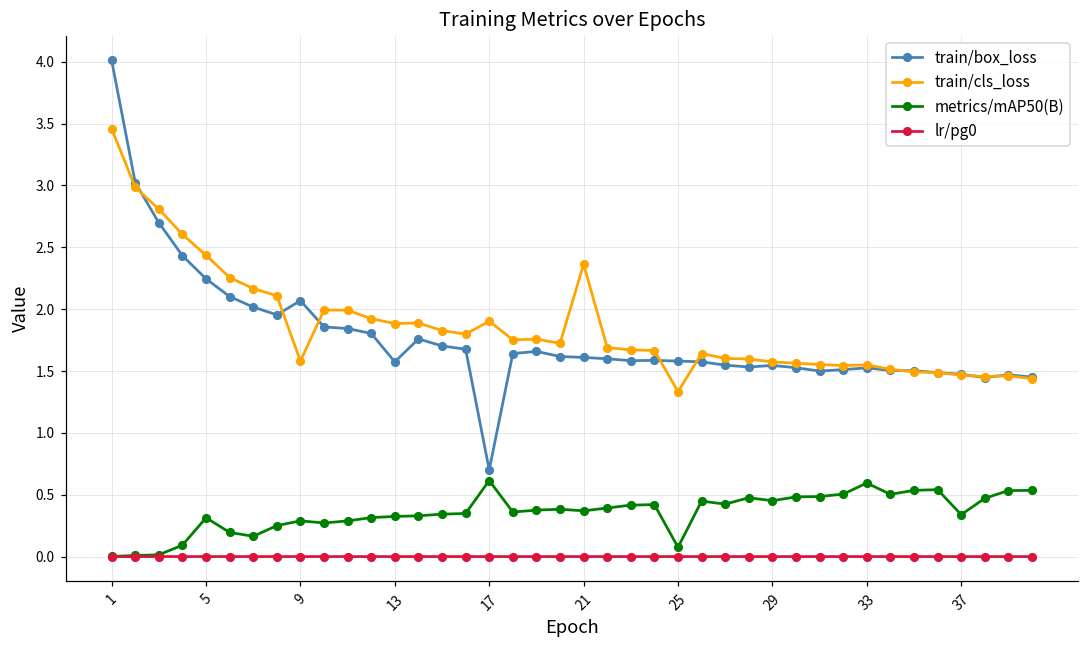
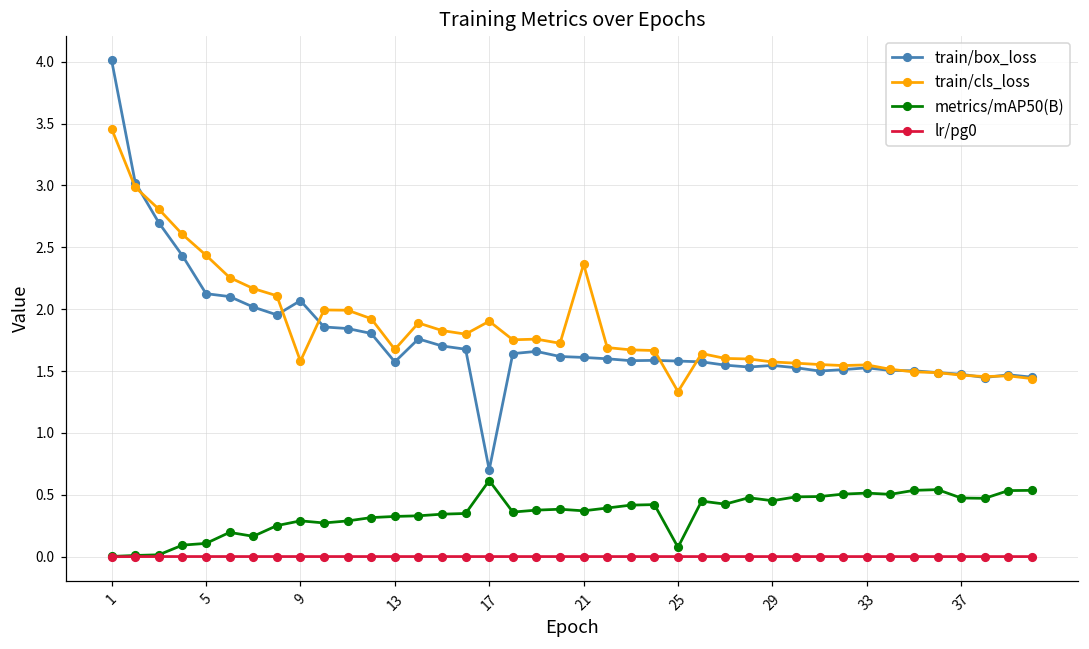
  {
    "train/box_loss": {
      "1": 4.01,
-     "5": 2.25,
+     "5": 2.13,
      "9": 2.07,
      "13": 1.57,
      "17": 0.70,
      "21": 1.61,
      "25": 1.58,
      "29": 1.55,
      "33": 1.53
    },
    "train/cls_loss": {
      "1": 3.46,
      "5": 2.44,
      "9": 1.58,
-     "13": 1.88,
+     "13": 1.68,
      "17": 1.90,
      "21": 2.36,
      "25": 1.33,
      "29": 1.57,
      "33": 1.55
    },
    "metrics/mAP50(B)": {
-     "5": 0.31,
+     "5": 0.11,
      "9": 0.29,
      "13": 0.33,
      "17": 0.62,
      "21": 0.37,
      "25": 0.08,
      "29": 0.45,
-     "33": 0.60,
-     "37": 0.34
+     "33": 0.51,
+     "37": 0.47
    },
    "lr/pg0": {
      "5": 0.00,
      "9": 0.00,
      "13": 0.00,
      "17": 0.00,
      "21": 0.00,
      "25": 0.00,
      "29": 0.00,
      "33": 0.00,
      "37": 0.00
    }
  }
